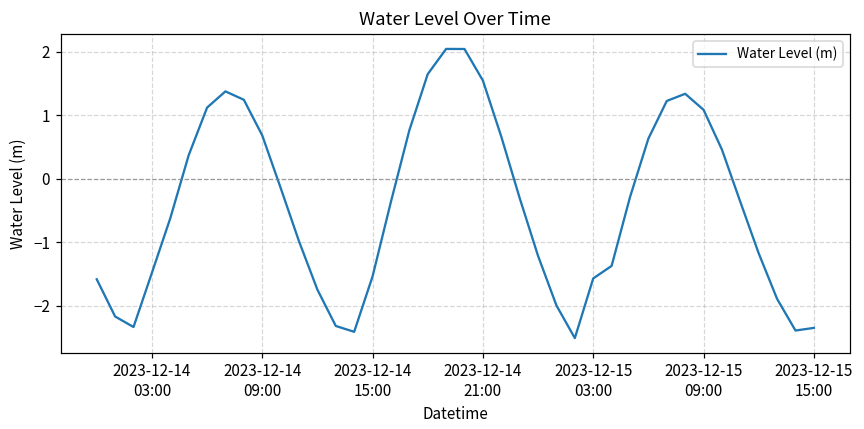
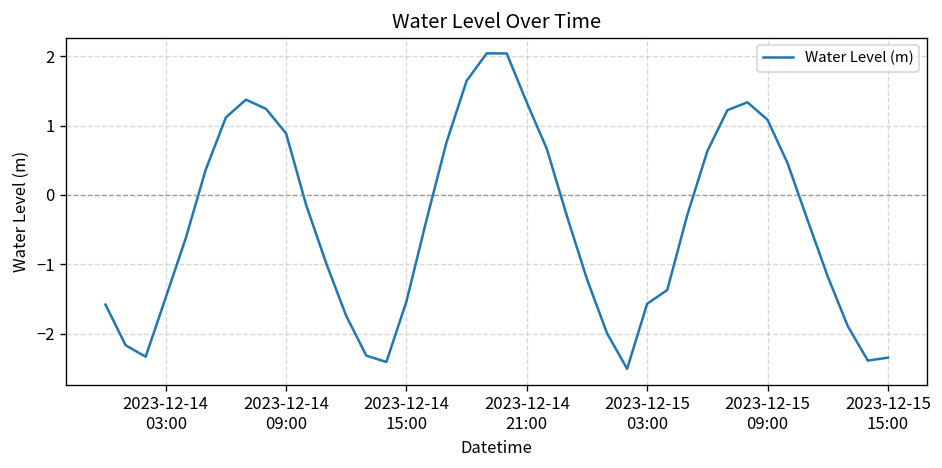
  {
    "2023-12-14 03:00": -1.5,
-   "2023-12-14 09:00": 0.7,
+   "2023-12-14 09:00": 0.9,
    "2023-12-14 15:00": -1.5,
-   "2023-12-14 21:00": 1.5,
+   "2023-12-14 21:00": 1.3,
    "2023-12-15 03:00": -1.6,
    "2023-12-15 09:00": 1.1,
    "2023-12-15 15:00": -2.3
  }
